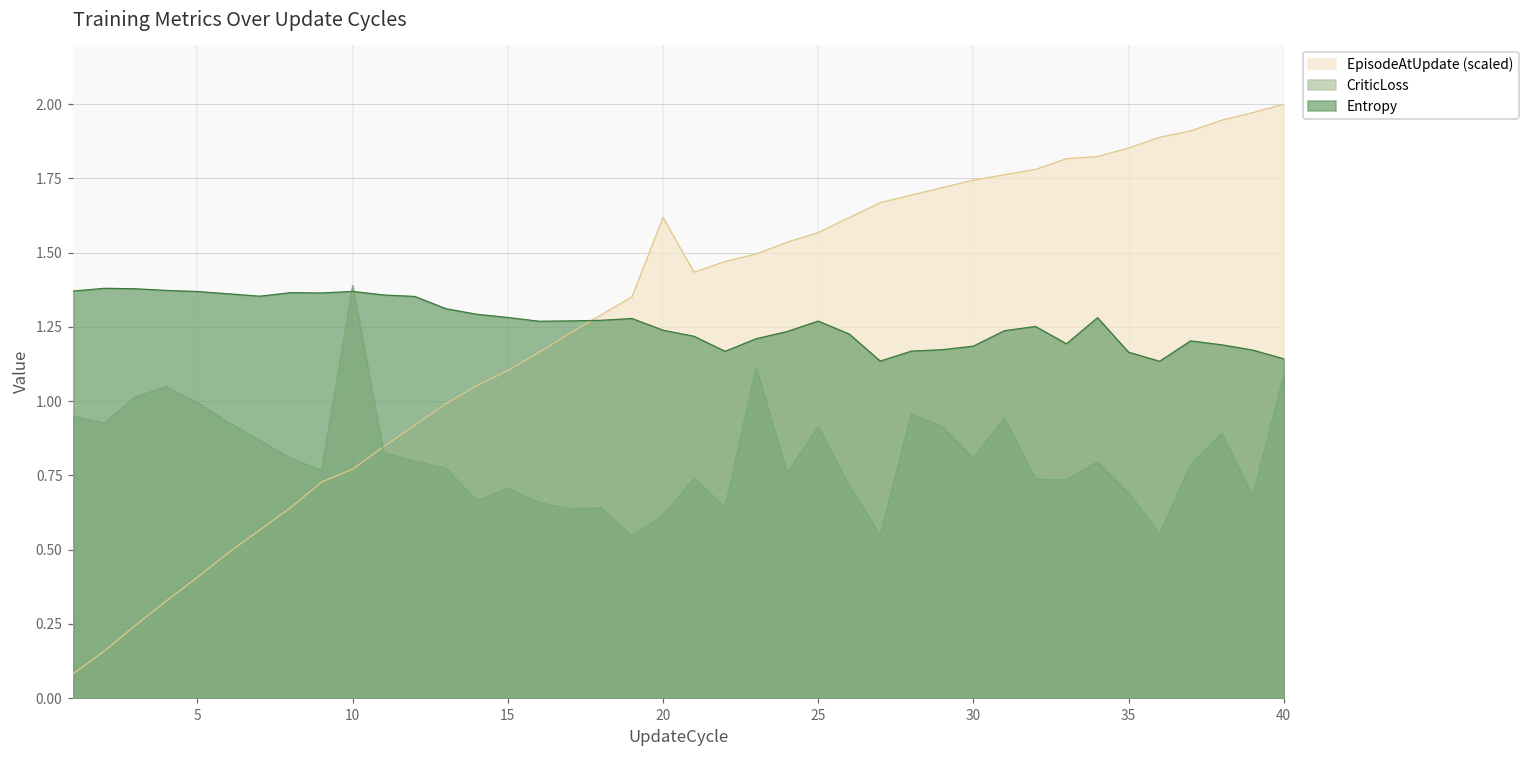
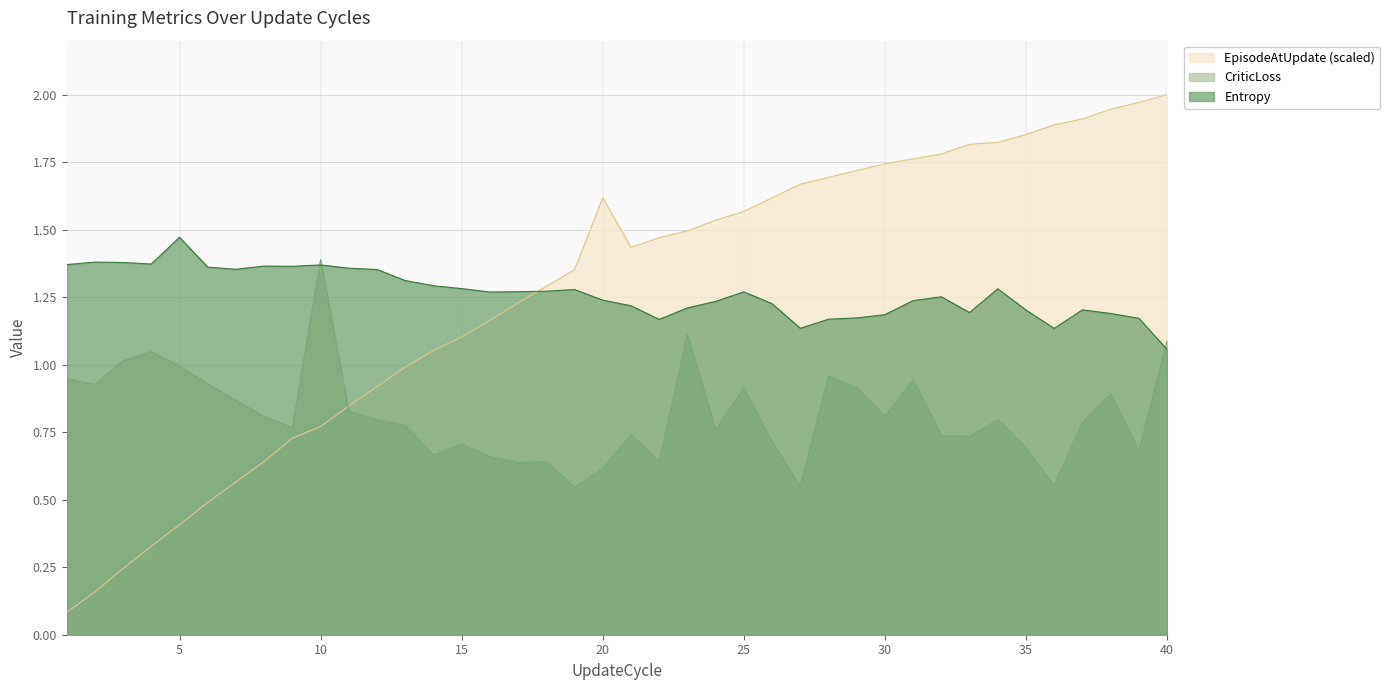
  {
    "EpisodeAtUpdate (scaled)": {
      "5": 0.41,
      "10": 0.77,
      "15": 1.10,
      "20": 1.62,
      "25": 1.57,
      "30": 1.74,
      "35": 1.85,
      "40": 2.00
    },
    "CriticLoss": {
      "5": 1.00,
      "10": 1.39,
      "15": 0.71,
      "20": 0.62,
      "25": 0.91,
      "30": 0.81,
      "35": 0.69,
      "40": 1.09
    },
    "Entropy": {
-     "5": 1.37,
+     "5": 1.47,
      "10": 1.37,
      "15": 1.28,
      "20": 1.24,
      "25": 1.27,
      "30": 1.19,
-     "35": 1.16,
-     "40": 1.14
+     "35": 1.20,
+     "40": 1.06
    }
  }
